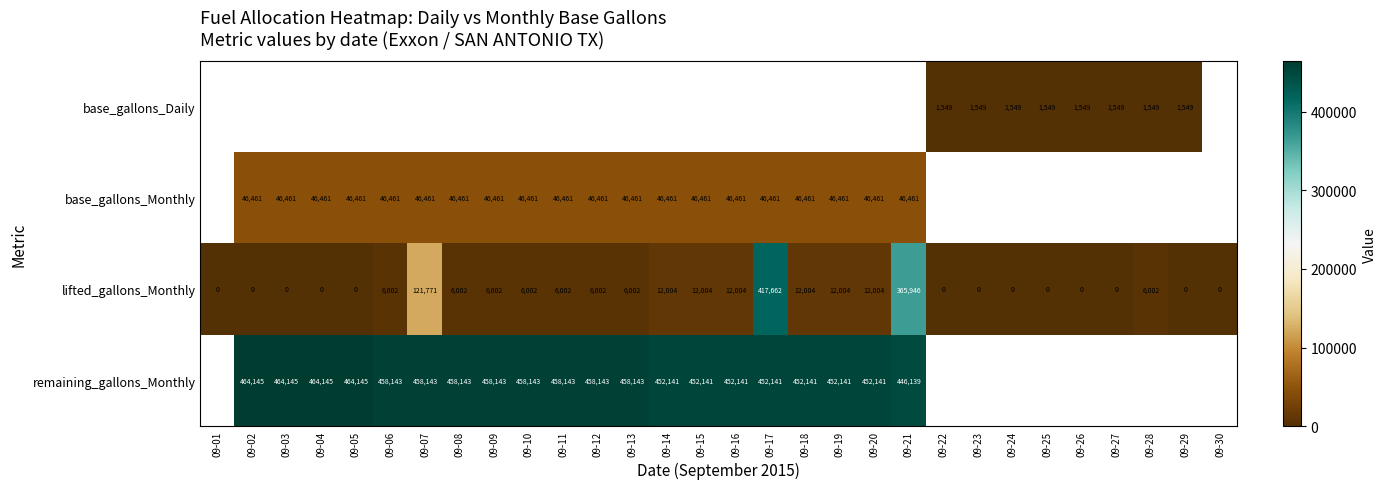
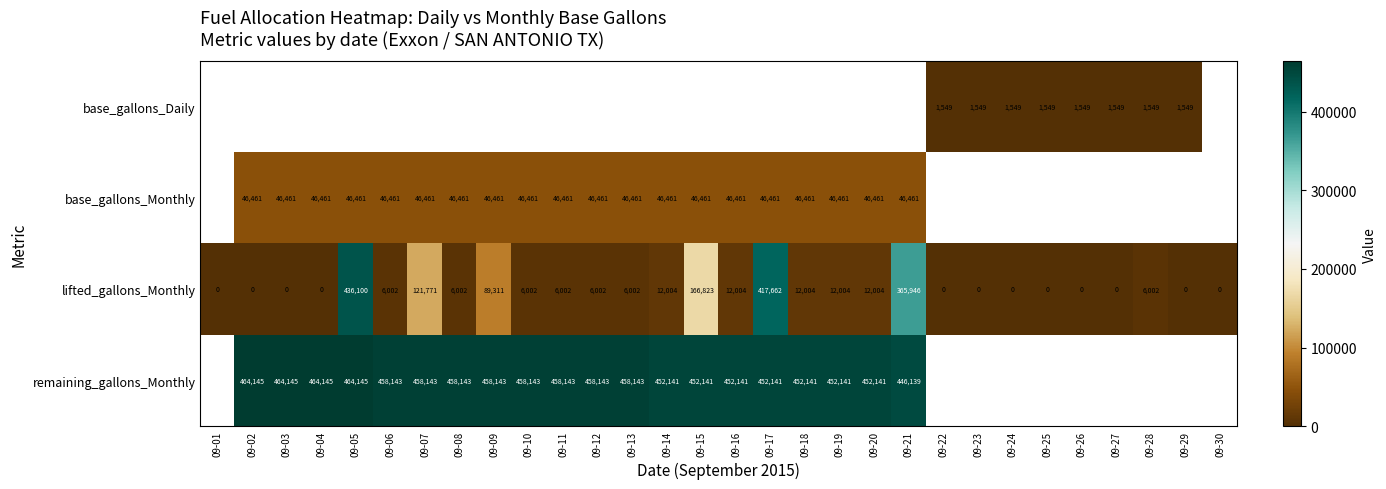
  {
    "base_gallons_Daily": {
      "09-22": "1,549",
      "09-23": "1,549",
      "09-24": "1,549",
      "09-25": "1,549",
      "09-26": "1,549",
      "09-27": "1,549",
      "09-28": "1,549",
      "09-29": "1,549"
    },
    "base_gallons_Monthly": {
      "09-02": "46,461",
      "09-03": "46,461",
      "09-04": "46,461",
      "09-05": "46,461",
      "09-06": "46,461",
      "09-07": "46,461",
      "09-08": "46,461",
      "09-09": "46,461",
      "09-10": "46,461",
      "09-11": "46,461",
      "09-12": "46,461",
      "09-13": "46,461",
      "09-14": "46,461",
      "09-15": "46,461",
      "09-16": "46,461",
      "09-17": "46,461",
      "09-18": "46,461",
      "09-19": "46,461",
      "09-20": "46,461",
      "09-21": "46,461"
    },
    "lifted_gallons_Monthly": {
      "09-01": "0",
      "09-02": "0",
      "09-03": "0",
      "09-04": "0",
-     "09-05": "0",
+     "09-05": "436,100",
      "09-06": "6,002",
      "09-07": "121,771",
      "09-08": "6,002",
-     "09-09": "6,002",
+     "09-09": "89,311",
      "09-10": "6,002",
      "09-11": "6,002",
      "09-12": "6,002",
      "09-13": "6,002",
      "09-14": "12,004",
-     "09-15": "12,004",
+     "09-15": "166,823",
      "09-16": "12,004",
      "09-17": "417,662",
      "09-18": "12,004",
      "09-19": "12,004",
      "09-20": "12,004",
      "09-21": "365,946",
      "09-22": "0",
      "09-23": "0",
      "09-24": "0",
      "09-25": "0",
      "09-26": "0",
      "09-27": "0",
      "09-28": "6,002",
      "09-29": "0",
      "09-30": "0"
    },
    "remaining_gallons_Monthly": {
      "09-02": "464,145",
      "09-03": "464,145",
      "09-04": "464,145",
      "09-05": "464,145",
      "09-06": "458,143",
      "09-07": "458,143",
      "09-08": "458,143",
      "09-09": "458,143",
      "09-10": "458,143",
      "09-11": "458,143",
      "09-12": "458,143",
      "09-13": "458,143",
      "09-14": "452,141",
      "09-15": "452,141",
      "09-16": "452,141",
      "09-17": "452,141",
      "09-18": "452,141",
      "09-19": "452,141",
      "09-20": "452,141",
      "09-21": "446,139"
    }
  }
